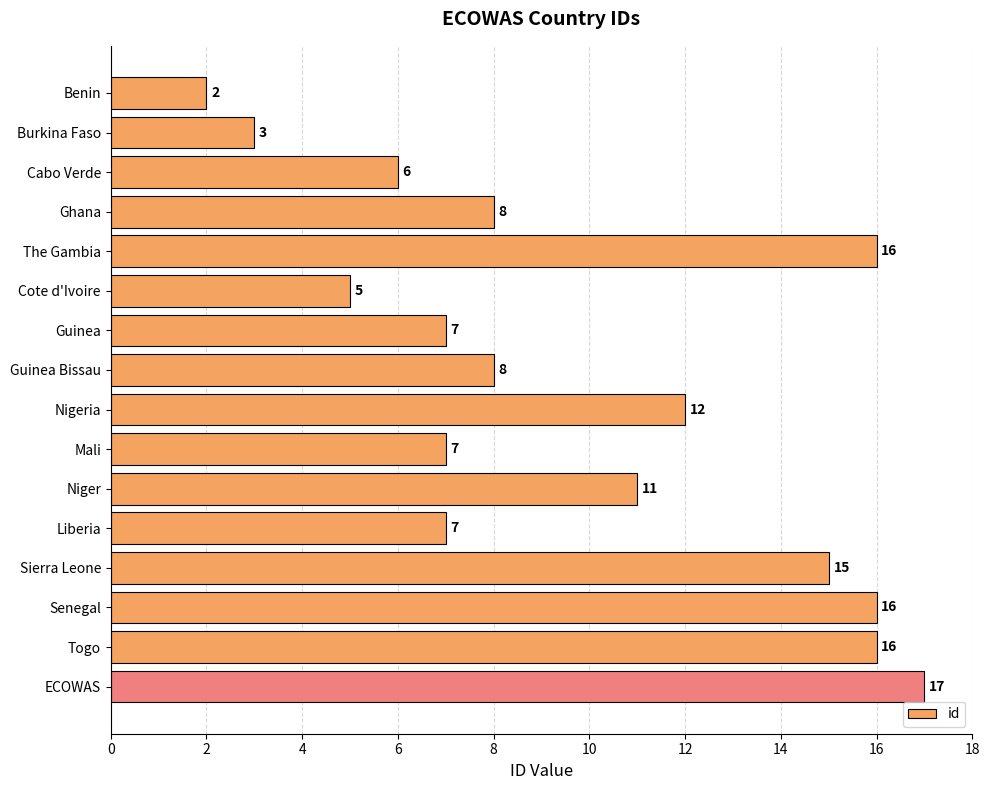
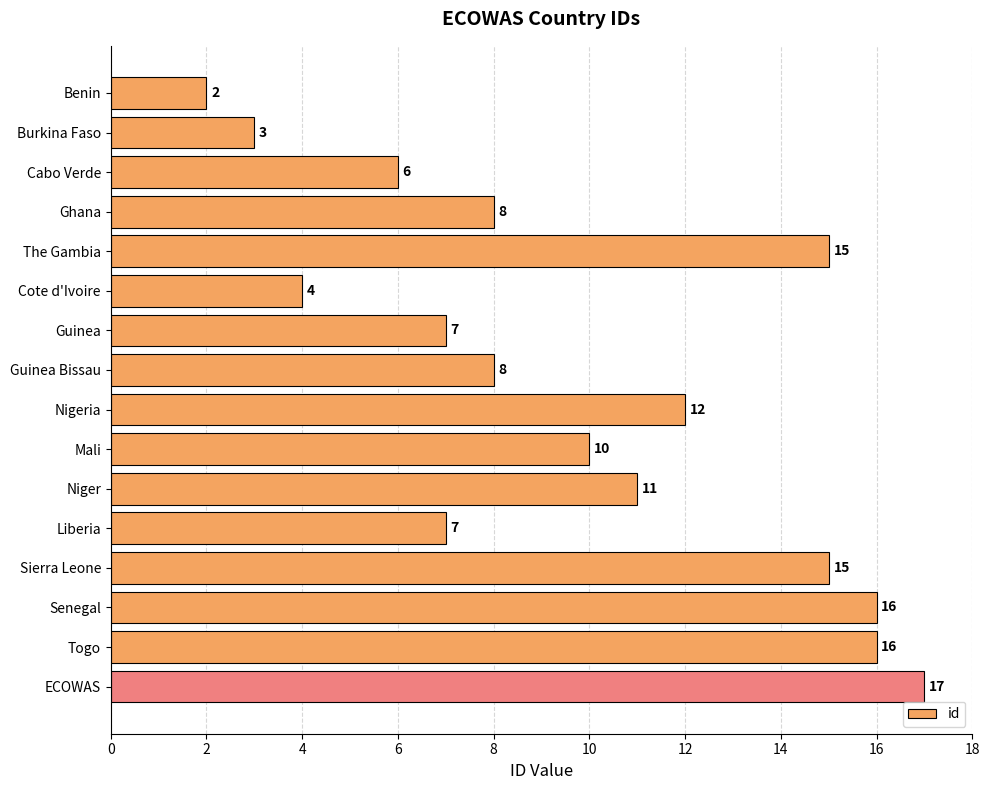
  {
    "Benin": 2,
    "Burkina Faso": 3,
    "Cabo Verde": 6,
    "Ghana": 8,
-   "The Gambia": 16,
-   "Cote d'Ivoire": 5,
+   "The Gambia": 15,
+   "Cote d'Ivoire": 4,
    "Guinea": 7,
    "Guinea Bissau": 8,
    "Nigeria": 12,
-   "Mali": 7,
+   "Mali": 10,
    "Niger": 11,
    "Liberia": 7,
    "Sierra Leone": 15,
    "Senegal": 16,
    "Togo": 16,
    "ECOWAS": 17
  }
